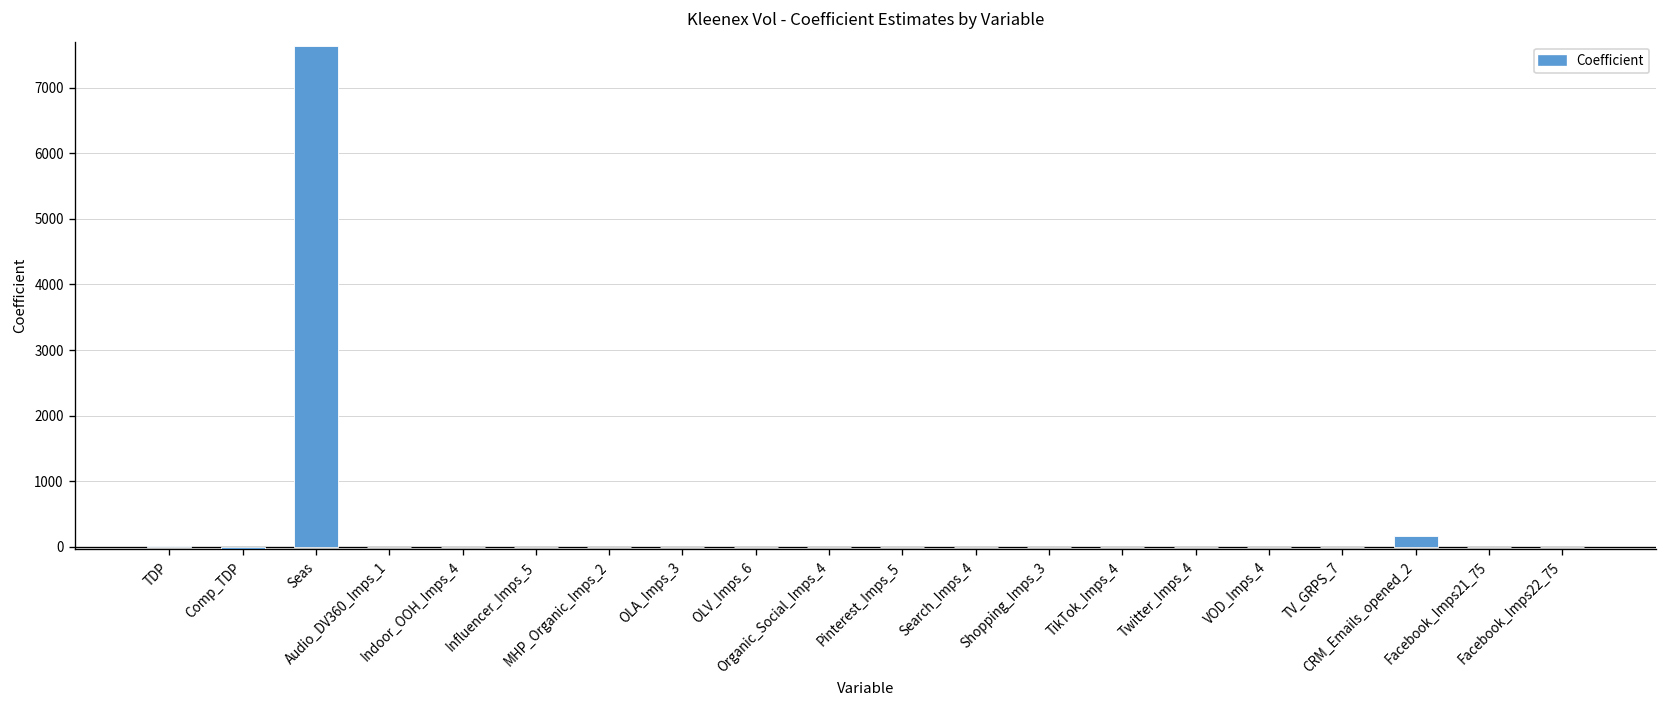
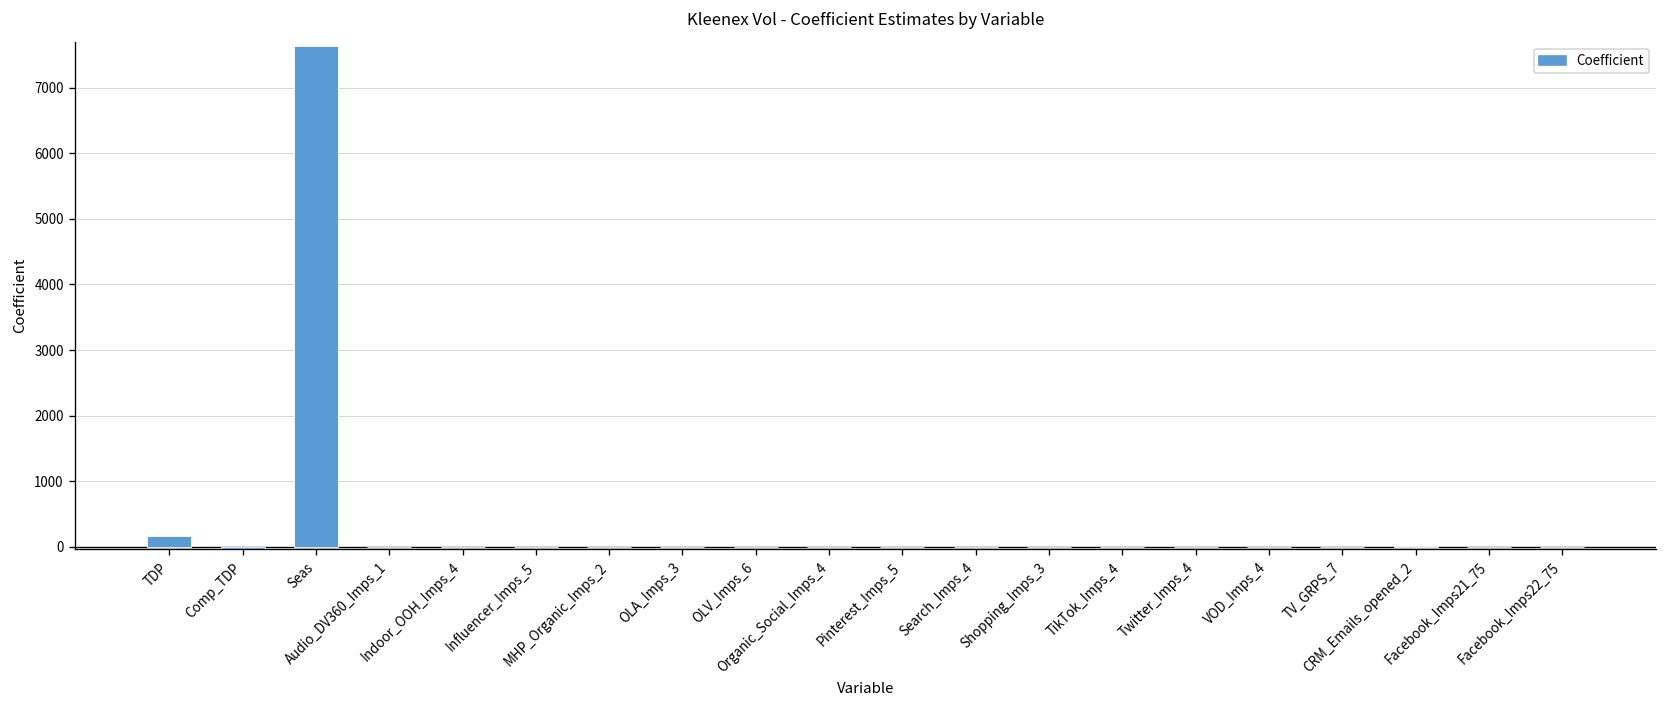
  {
-   "TDP": 0,
+   "TDP": 200,
    "Seas": 7600,
-   "CRM_Emails_opened_2": 200
+   "CRM_Emails_opened_2": 0
  }
